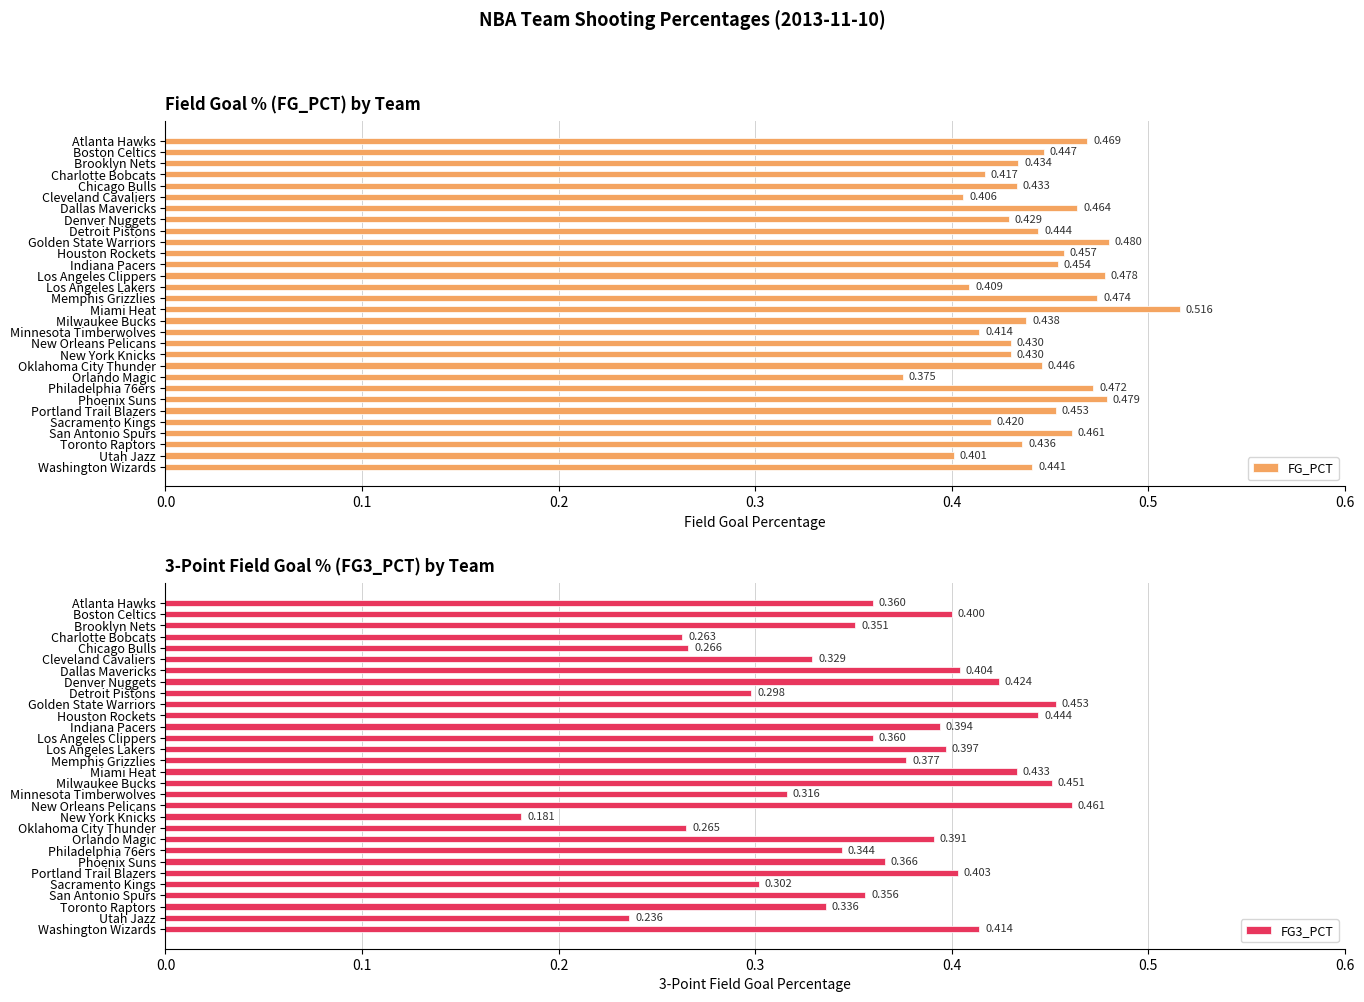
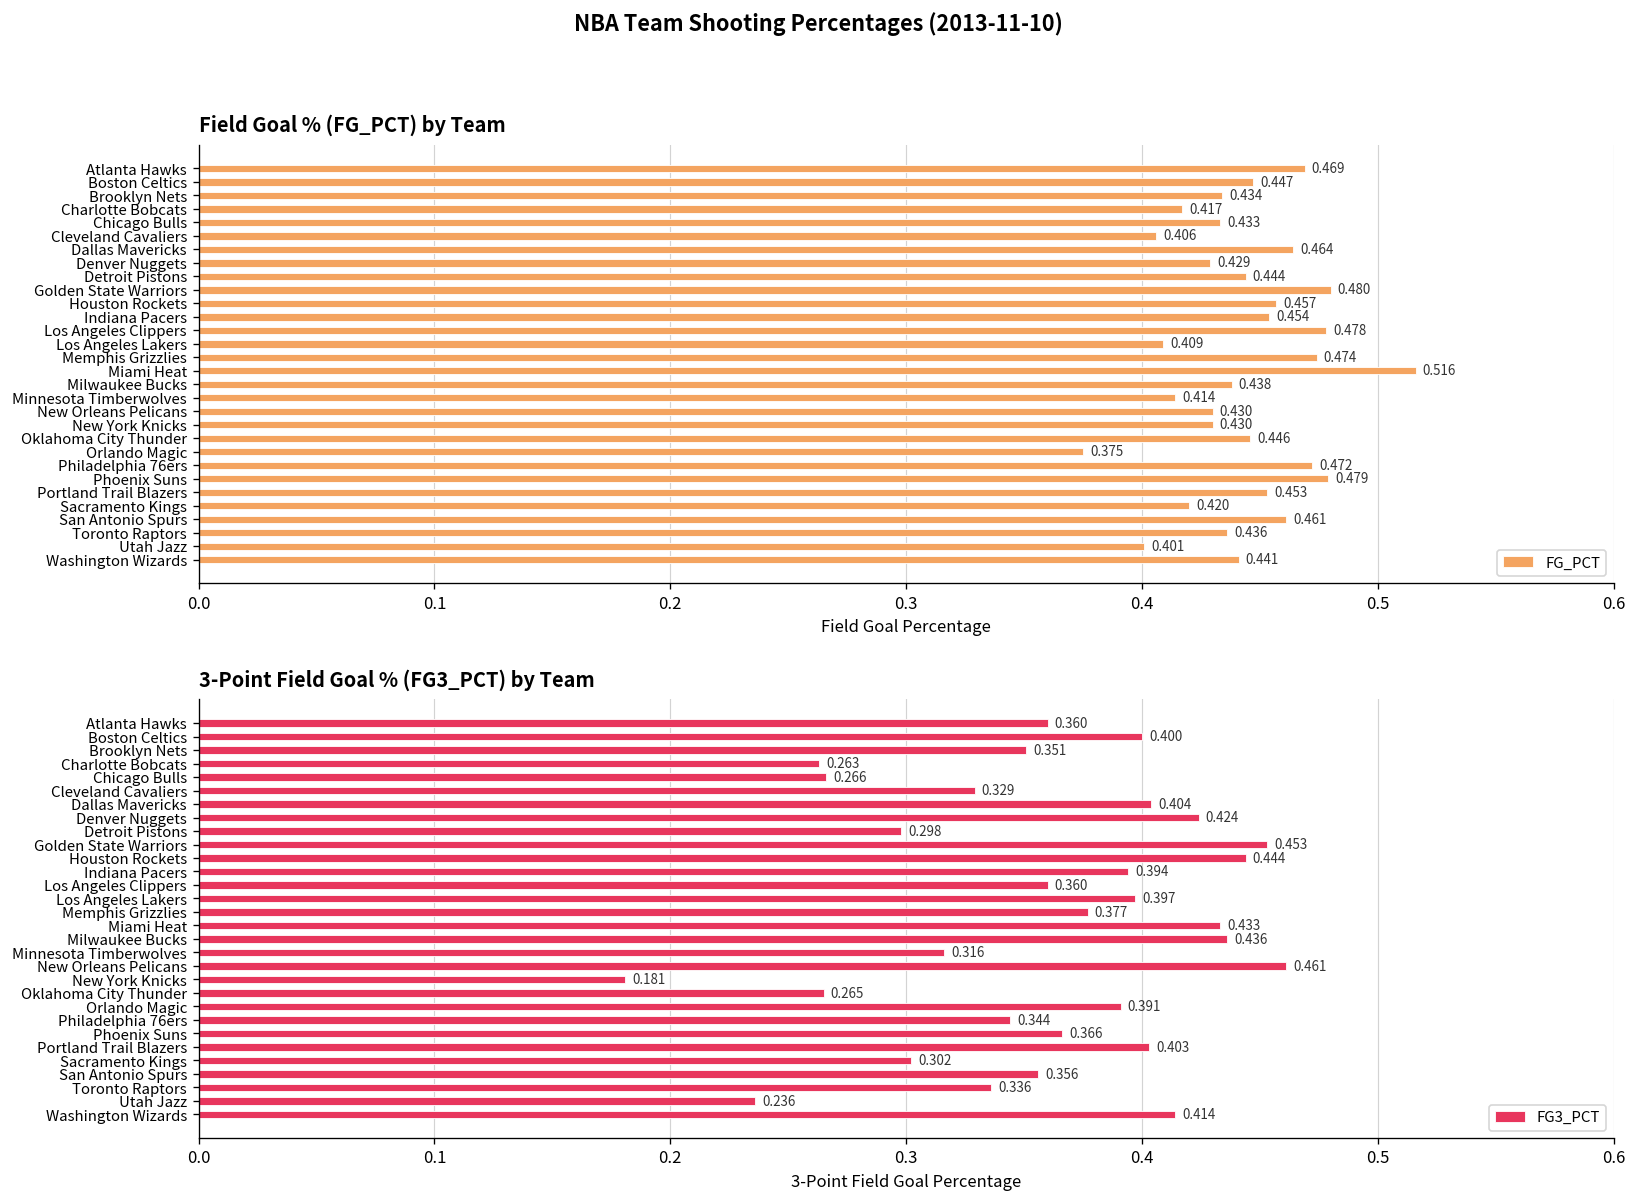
  {
    "Field Goal % (FG_PCT) by Team": {
      "Atlanta Hawks": 0.469,
      "Boston Celtics": 0.447,
      "Brooklyn Nets": 0.434,
      "Charlotte Bobcats": 0.417,
      "Chicago Bulls": 0.433,
      "Cleveland Cavaliers": 0.406,
      "Dallas Mavericks": 0.464,
      "Denver Nuggets": 0.429,
      "Detroit Pistons": 0.444,
      "Golden State Warriors": 0.480,
      "Houston Rockets": 0.457,
      "Indiana Pacers": 0.454,
      "Los Angeles Clippers": 0.478,
      "Los Angeles Lakers": 0.409,
      "Memphis Grizzlies": 0.474,
      "Miami Heat": 0.516,
      "Milwaukee Bucks": 0.438,
      "Minnesota Timberwolves": 0.414,
      "New Orleans Pelicans": 0.430,
      "New York Knicks": 0.430,
      "Oklahoma City Thunder": 0.446,
      "Orlando Magic": 0.375,
      "Philadelphia 76ers": 0.472,
      "Phoenix Suns": 0.479,
      "Portland Trail Blazers": 0.453,
      "Sacramento Kings": 0.420,
      "San Antonio Spurs": 0.461,
      "Toronto Raptors": 0.436,
      "Utah Jazz": 0.401,
      "Washington Wizards": 0.441
    },
    "3-Point Field Goal % (FG3_PCT) by Team": {
      "Atlanta Hawks": 0.360,
      "Boston Celtics": 0.400,
      "Brooklyn Nets": 0.351,
      "Charlotte Bobcats": 0.263,
      "Chicago Bulls": 0.266,
      "Cleveland Cavaliers": 0.329,
      "Dallas Mavericks": 0.404,
      "Denver Nuggets": 0.424,
      "Detroit Pistons": 0.298,
      "Golden State Warriors": 0.453,
      "Houston Rockets": 0.444,
      "Indiana Pacers": 0.394,
      "Los Angeles Clippers": 0.360,
      "Los Angeles Lakers": 0.397,
      "Memphis Grizzlies": 0.377,
      "Miami Heat": 0.433,
-     "Milwaukee Bucks": 0.451,
+     "Milwaukee Bucks": 0.436,
      "Minnesota Timberwolves": 0.316,
      "New Orleans Pelicans": 0.461,
      "New York Knicks": 0.181,
      "Oklahoma City Thunder": 0.265,
      "Orlando Magic": 0.391,
      "Philadelphia 76ers": 0.344,
      "Phoenix Suns": 0.366,
      "Portland Trail Blazers": 0.403,
      "Sacramento Kings": 0.302,
      "San Antonio Spurs": 0.356,
      "Toronto Raptors": 0.336,
      "Utah Jazz": 0.236,
      "Washington Wizards": 0.414
    }
  }
